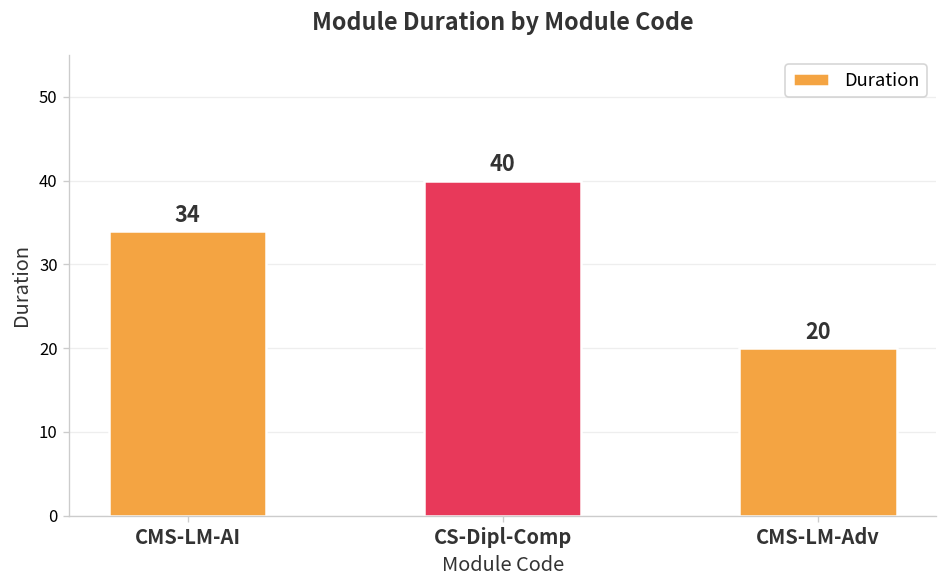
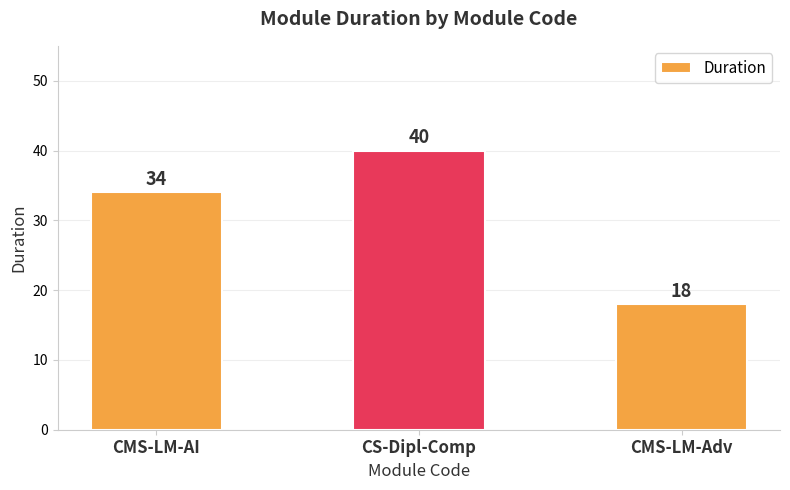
  {
    "CMS-LM-AI": 34,
    "CS-Dipl-Comp": 40,
-   "CMS-LM-Adv": 20
+   "CMS-LM-Adv": 18
  }
